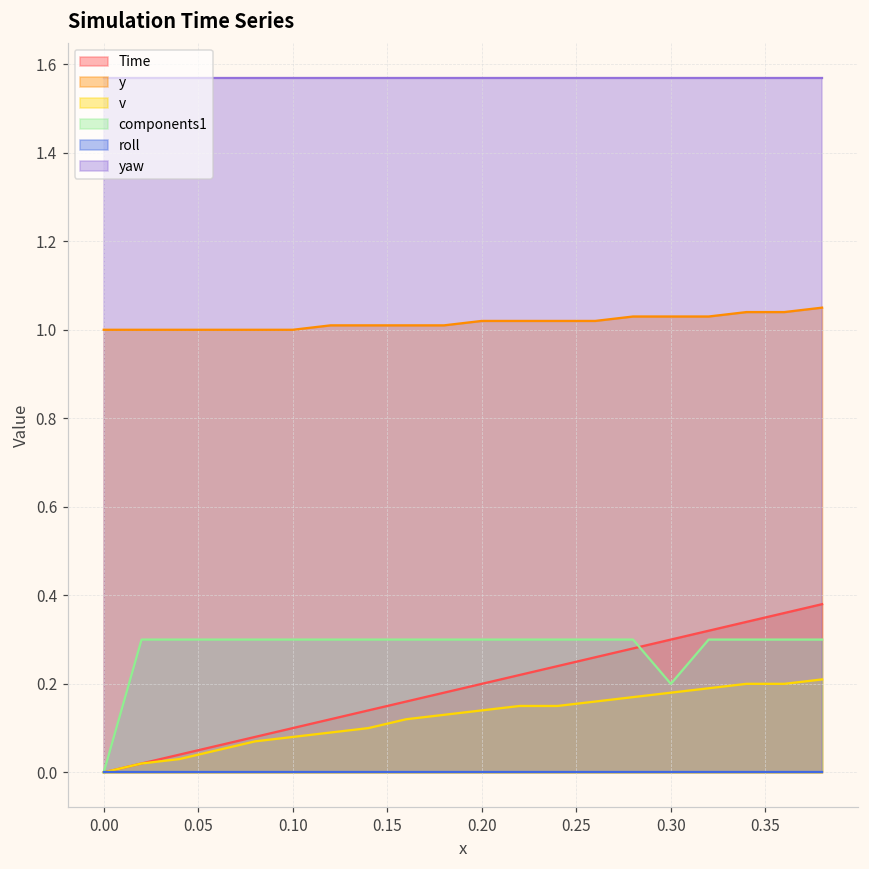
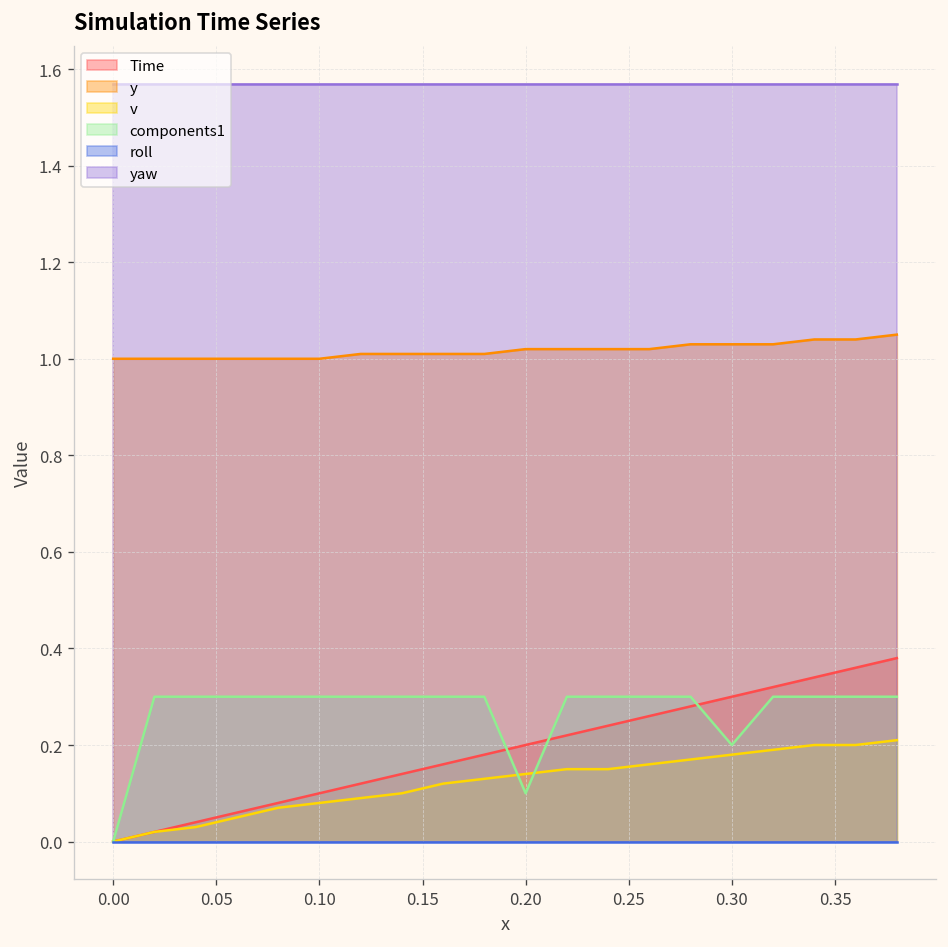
  {
    "components1": {
      "0.10": 0.3,
-     "0.20": 0.3,
+     "0.20": 0.1,
      "0.30": 0.2
    }
  }
